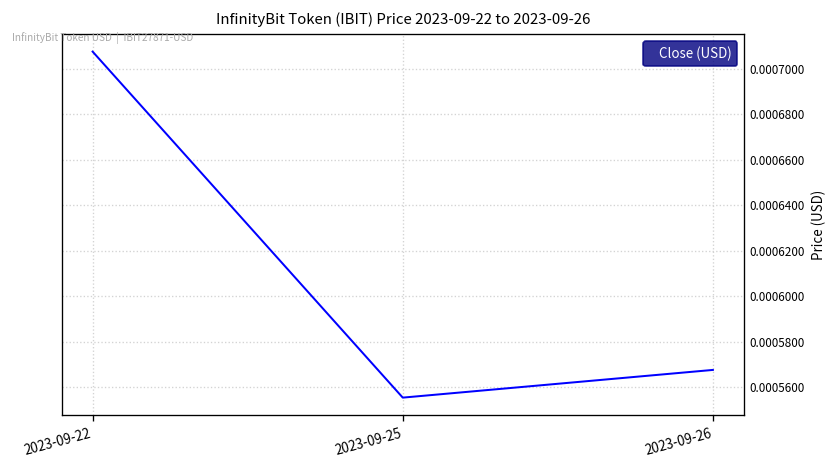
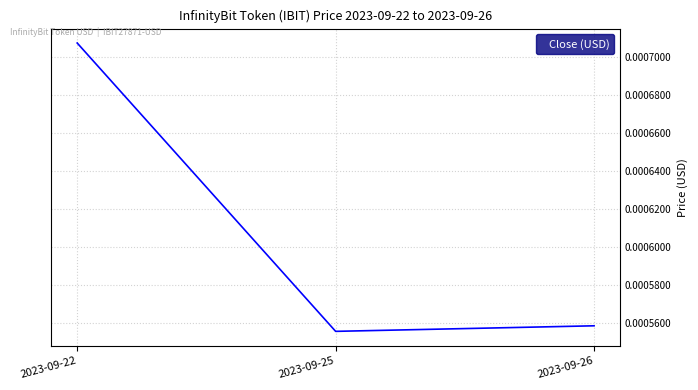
  {
    "2023-09-22": 0.000708,
    "2023-09-25": 0.000555,
-   "2023-09-26": 0.000568
+   "2023-09-26": 0.000558
  }
